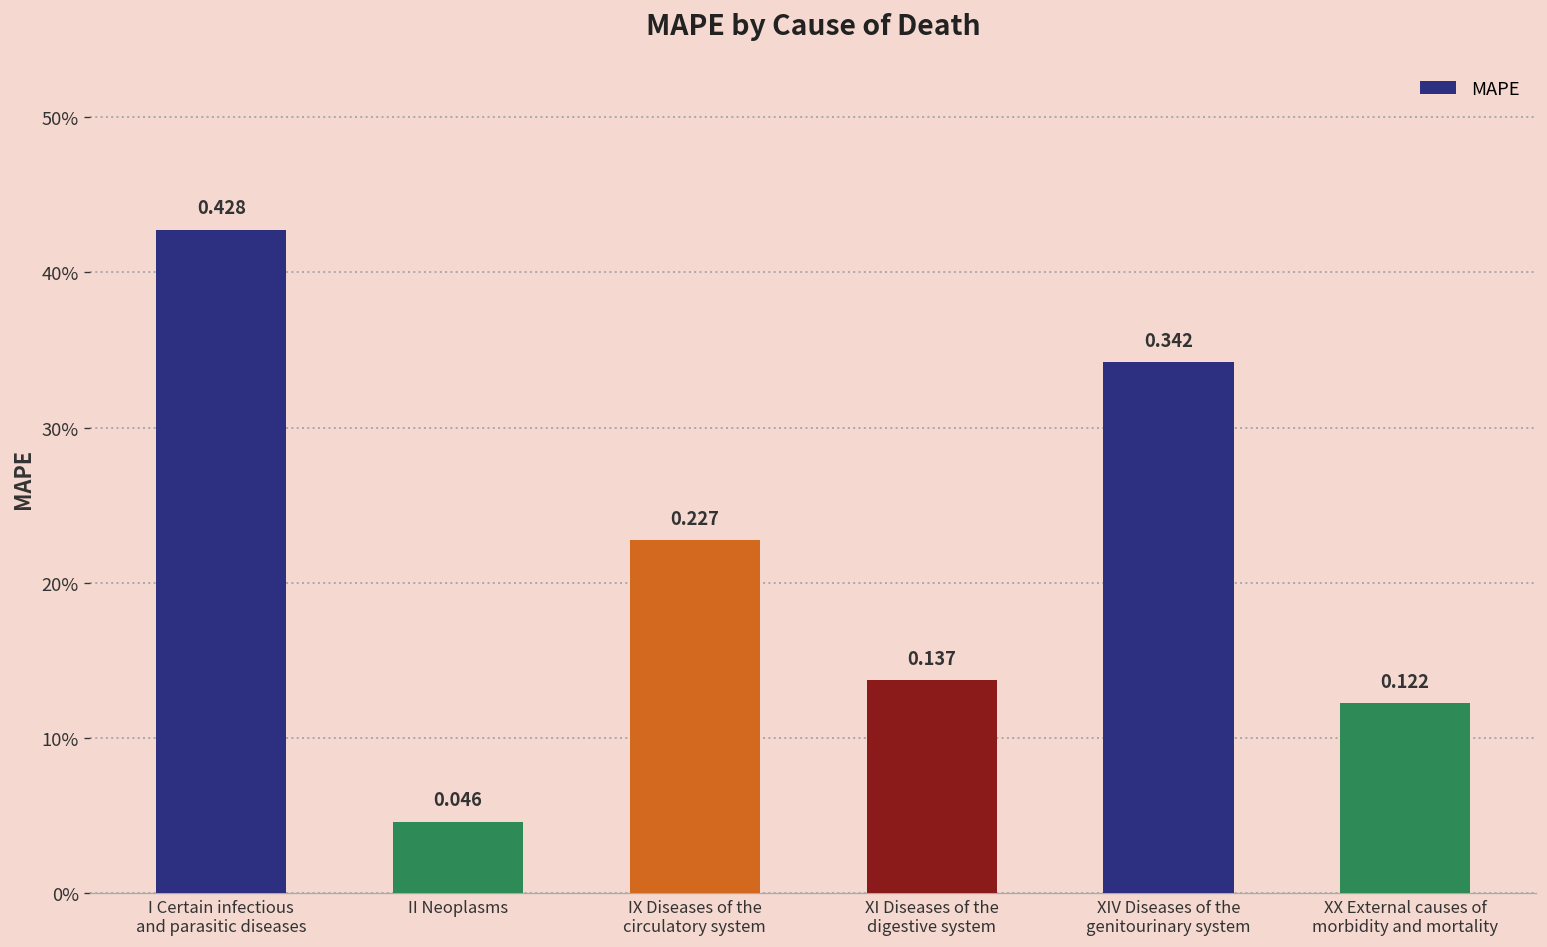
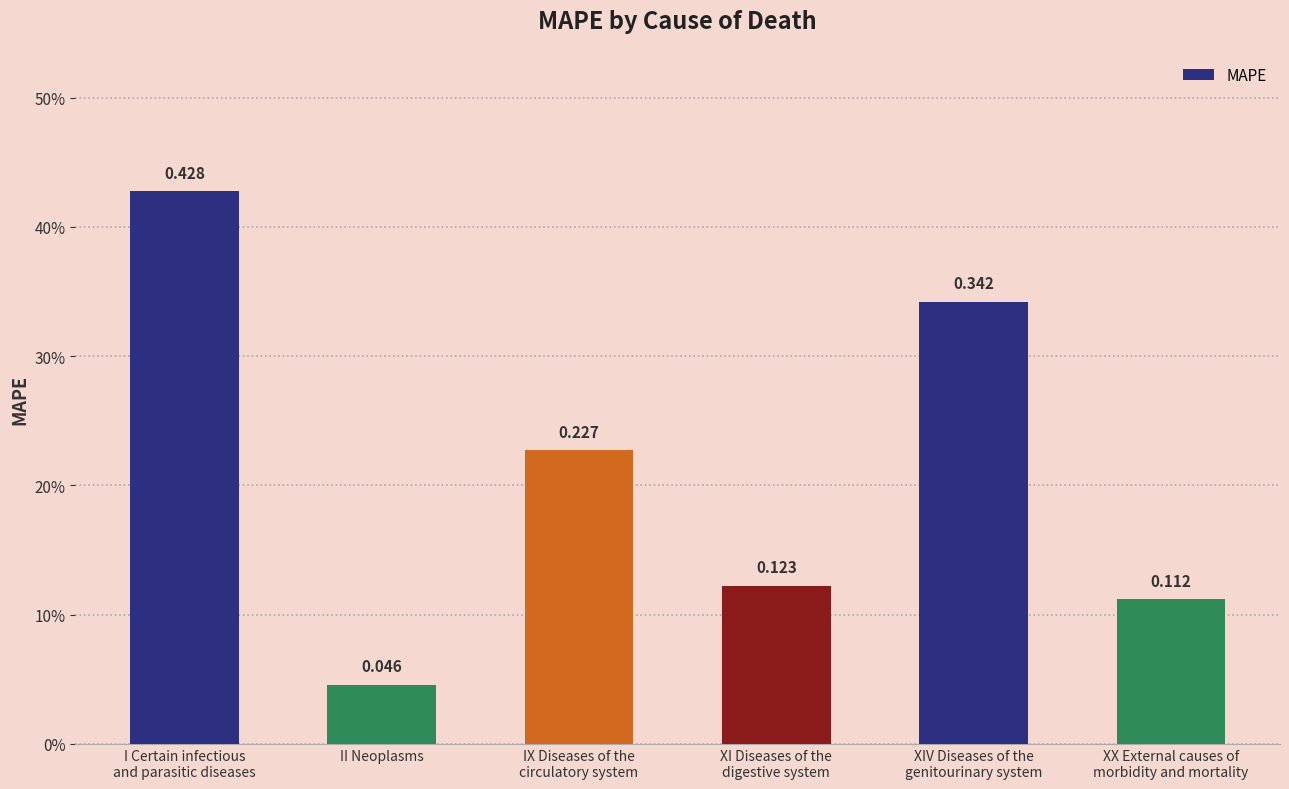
  {
    "I Certain infectious and parasitic diseases": 0.428,
    "II Neoplasms": 0.046,
    "IX Diseases of the circulatory system": 0.227,
-   "XI Diseases of the digestive system": 0.137,
+   "XI Diseases of the digestive system": 0.123,
    "XIV Diseases of the genitourinary system": 0.342,
-   "XX External causes of morbidity and mortality": 0.122
+   "XX External causes of morbidity and mortality": 0.112
  }
